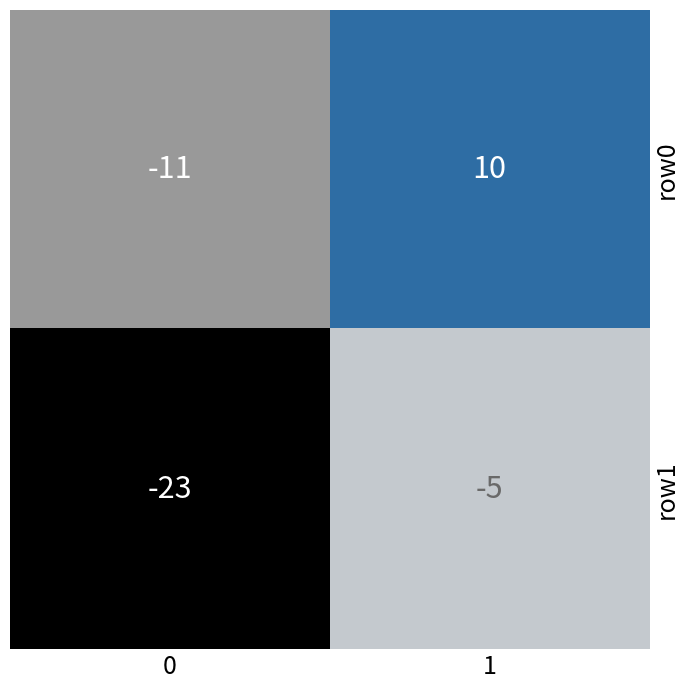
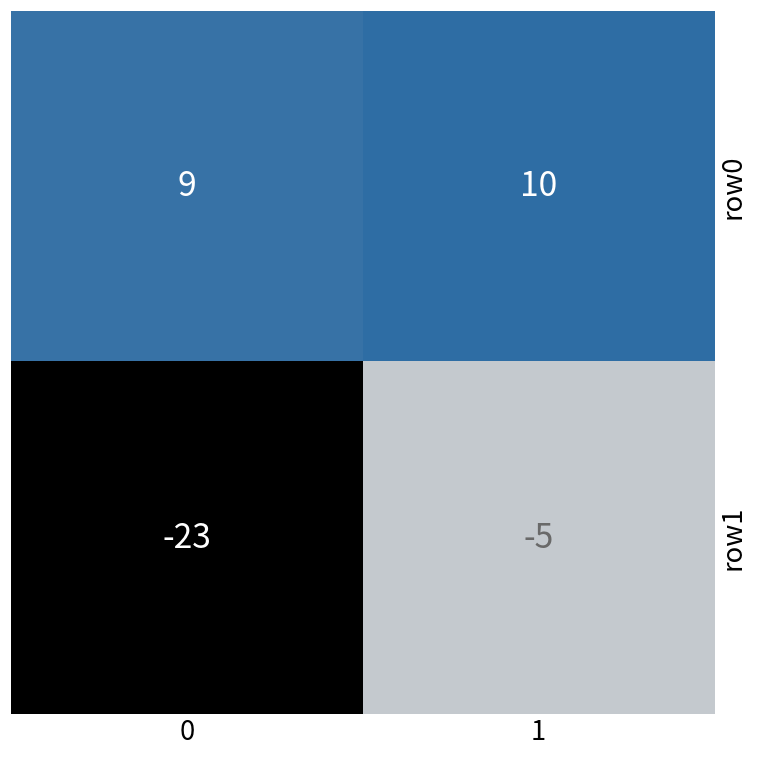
  {
    "row0": {
-     "0": -11,
+     "0": 9,
      "1": 10
    },
    "row1": {
      "0": -23,
      "1": -5
    }
  }
